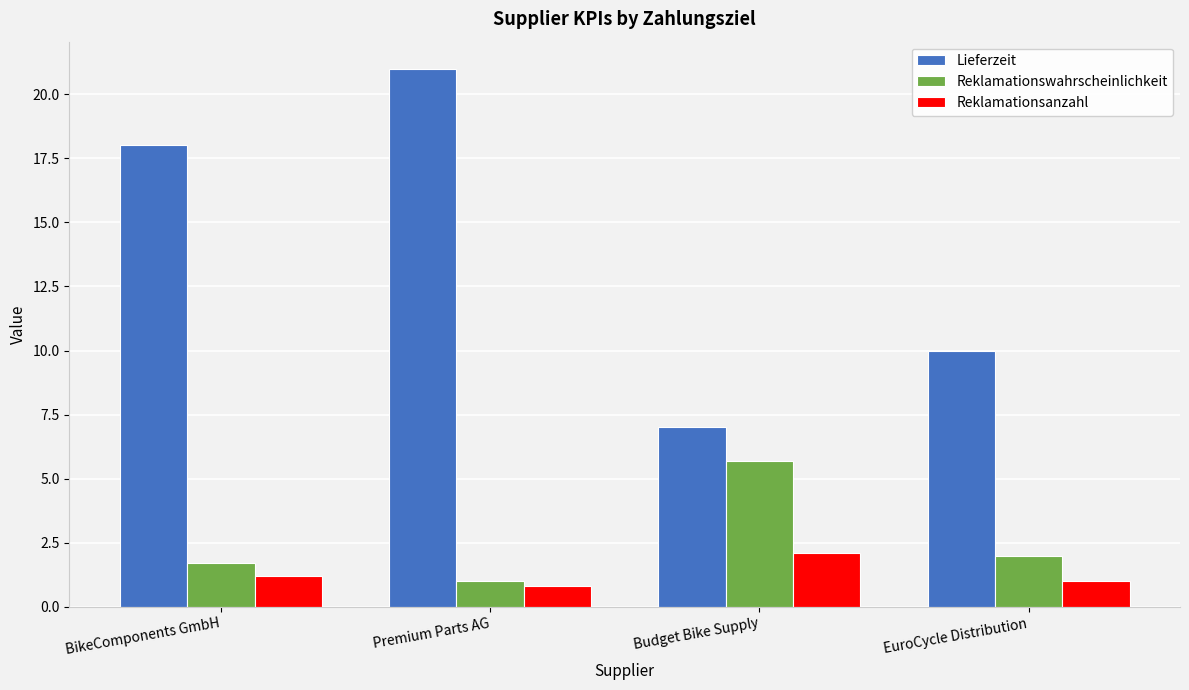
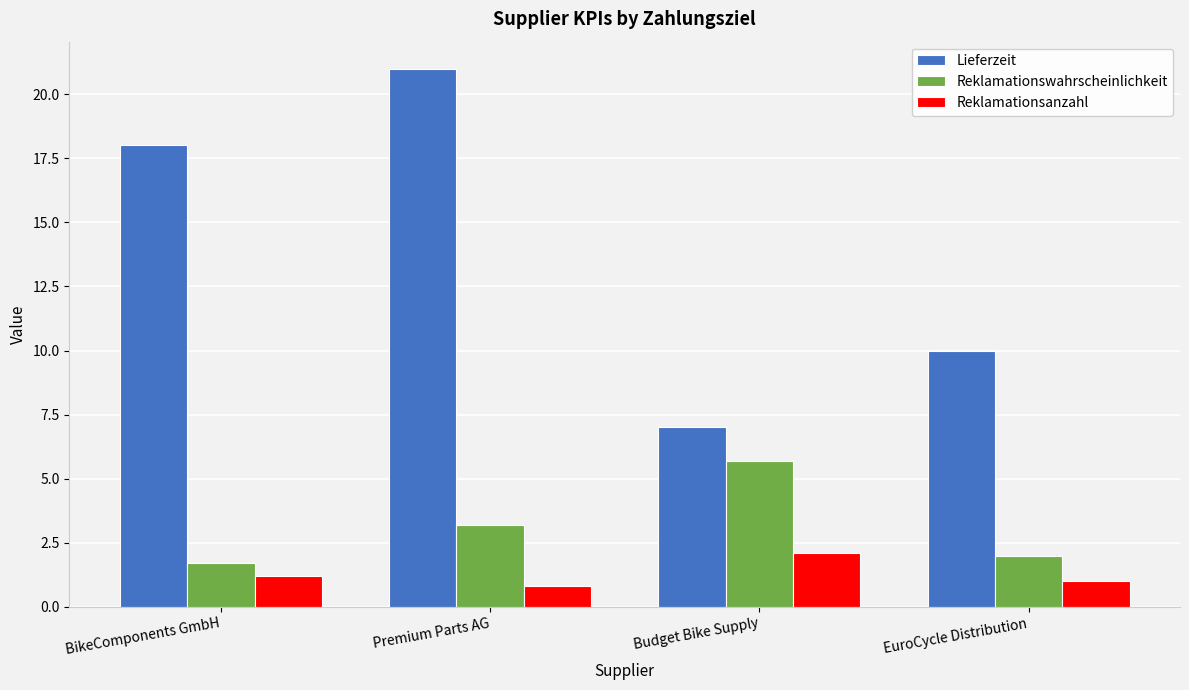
  {
    "Lieferzeit": {
      "BikeComponents GmbH": 18.0,
      "Premium Parts AG": 21.0,
      "Budget Bike Supply": 7.0,
      "EuroCycle Distribution": 10.0
    },
    "Reklamationswahrscheinlichkeit": {
      "BikeComponents GmbH": 1.7,
-     "Premium Parts AG": 1.0,
+     "Premium Parts AG": 3.2,
      "Budget Bike Supply": 5.7,
      "EuroCycle Distribution": 2.0
    },
    "Reklamationsanzahl": {
      "BikeComponents GmbH": 1.2,
      "Premium Parts AG": 0.8,
      "Budget Bike Supply": 2.1,
      "EuroCycle Distribution": 1.0
    }
  }
